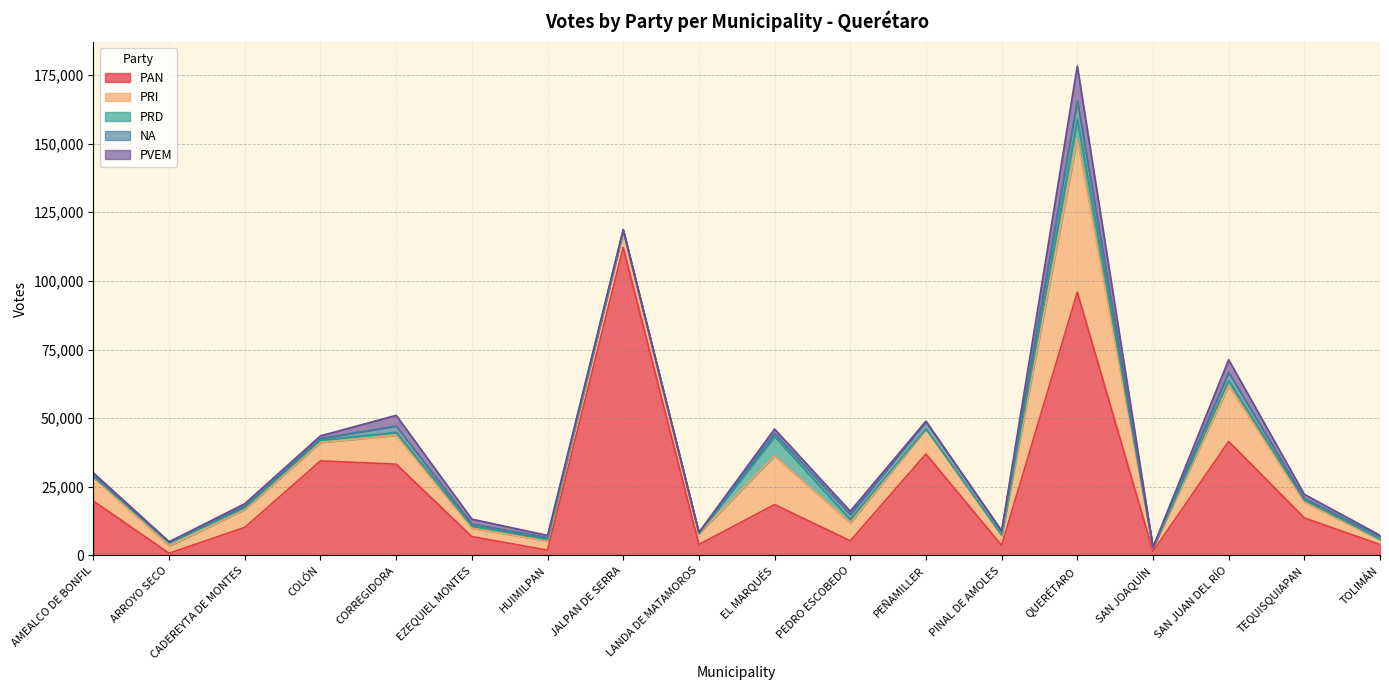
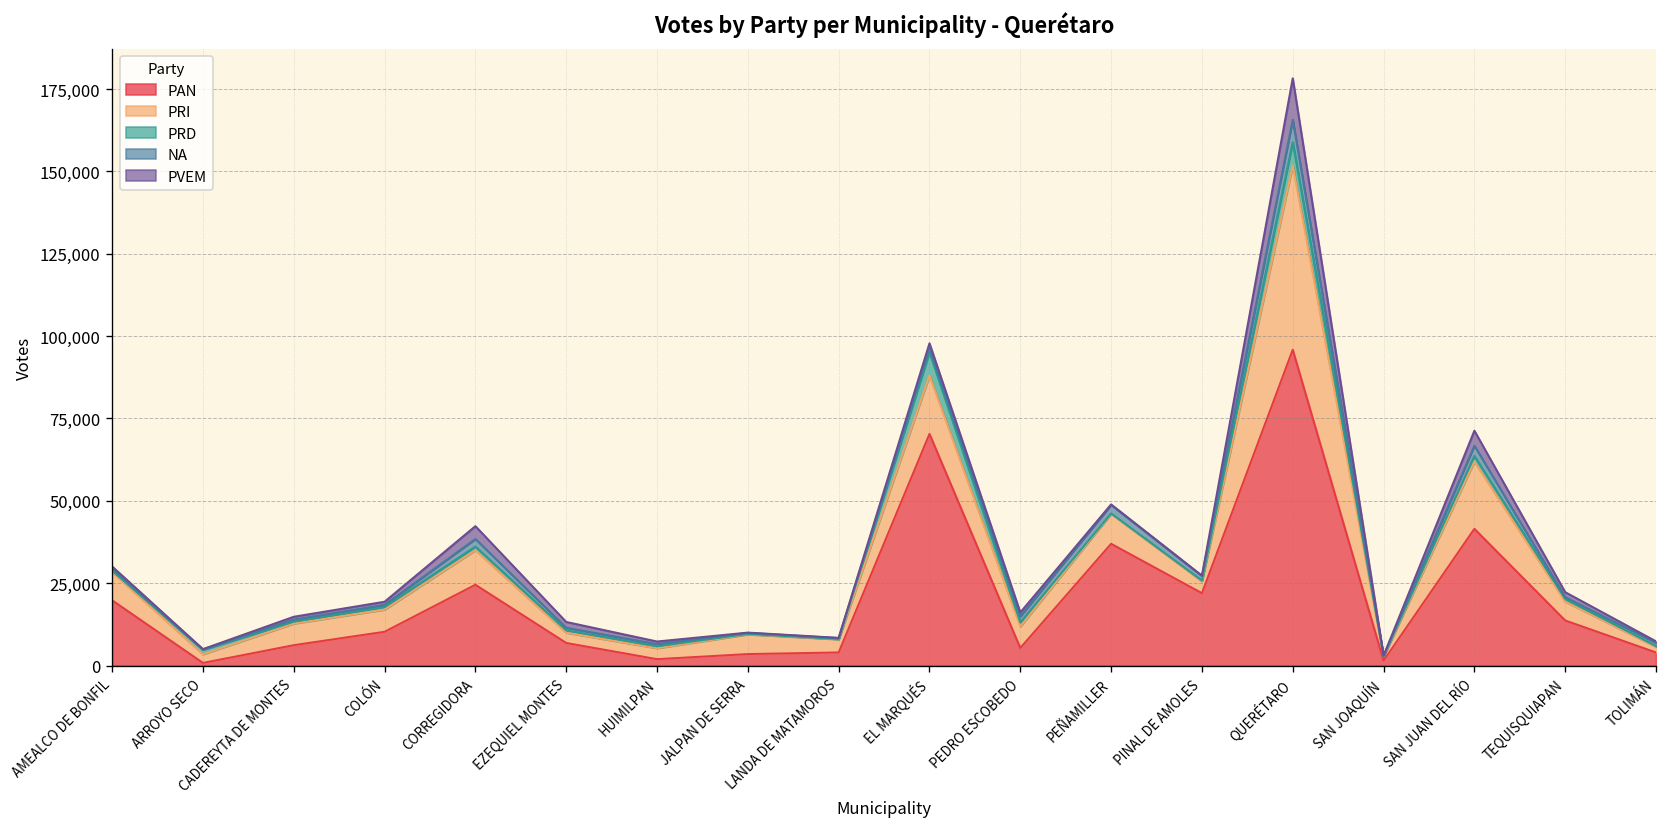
  {
    "PAN": {
      "AMEALCO DE BONFIL": "20,000",
      "ARROYO SECO": "1,000",
-     "CADEREYTA DE MONTES": "10,000",
-     "COLÓN": "34,000",
-     "CORREGIDORA": "33,000",
+     "CADEREYTA DE MONTES": "6,000",
+     "COLÓN": "10,000",
+     "CORREGIDORA": "25,000",
      "EZEQUIEL MONTES": "7,000",
      "HUIMILPAN": "2,000",
-     "JALPAN DE SERRA": "112,000",
+     "JALPAN DE SERRA": "3,000",
      "LANDA DE MATAMOROS": "4,000",
-     "EL MARQUÉS": "19,000",
+     "EL MARQUÉS": "70,000",
      "PEDRO ESCOBEDO": "5,000",
      "PEÑAMILLER": "37,000",
-     "PINAL DE AMOLES": "4,000",
+     "PINAL DE AMOLES": "22,000",
      "QUERÉTARO": "96,000",
      "SAN JOAQUÍN": "1,000",
      "SAN JUAN DEL RÍO": "41,000",
      "TEQUISQUIAPAN": "14,000",
      "TOLIMÁN": "4,000"
    },
    "PRI": {
      "ARROYO SECO": "3,000",
      "CORREGIDORA": "11,000",
      "EL MARQUÉS": "18,000",
      "PEDRO ESCOBEDO": "7,000",
      "QUERÉTARO": "56,000",
      "SAN JUAN DEL RÍO": "20,000"
    }
  }
